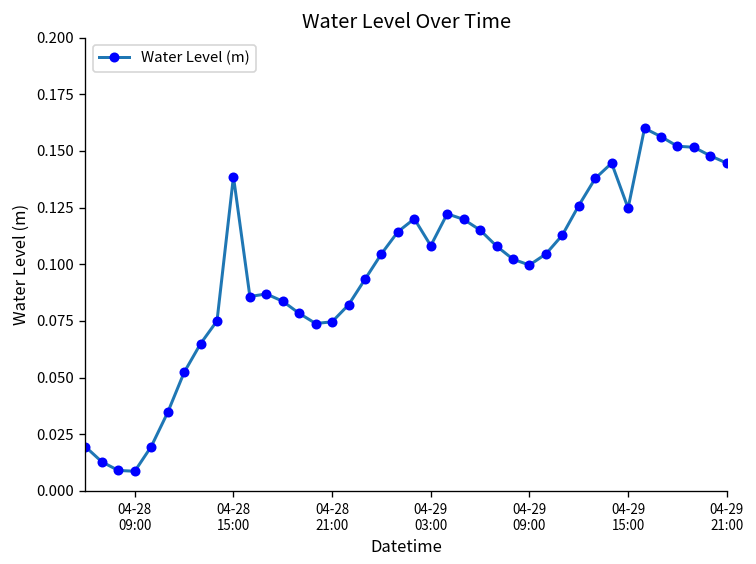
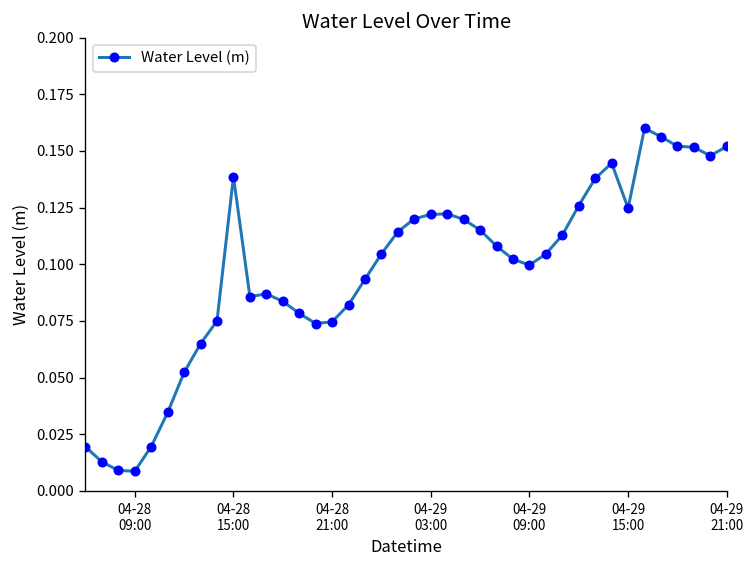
  {
    "04-28 09:00": 0.009,
    "04-28 15:00": 0.139,
    "04-28 21:00": 0.075,
-   "04-29 03:00": 0.108,
+   "04-29 03:00": 0.122,
    "04-29 09:00": 0.100,
    "04-29 15:00": 0.125,
-   "04-29 21:00": 0.145
+   "04-29 21:00": 0.152
  }
